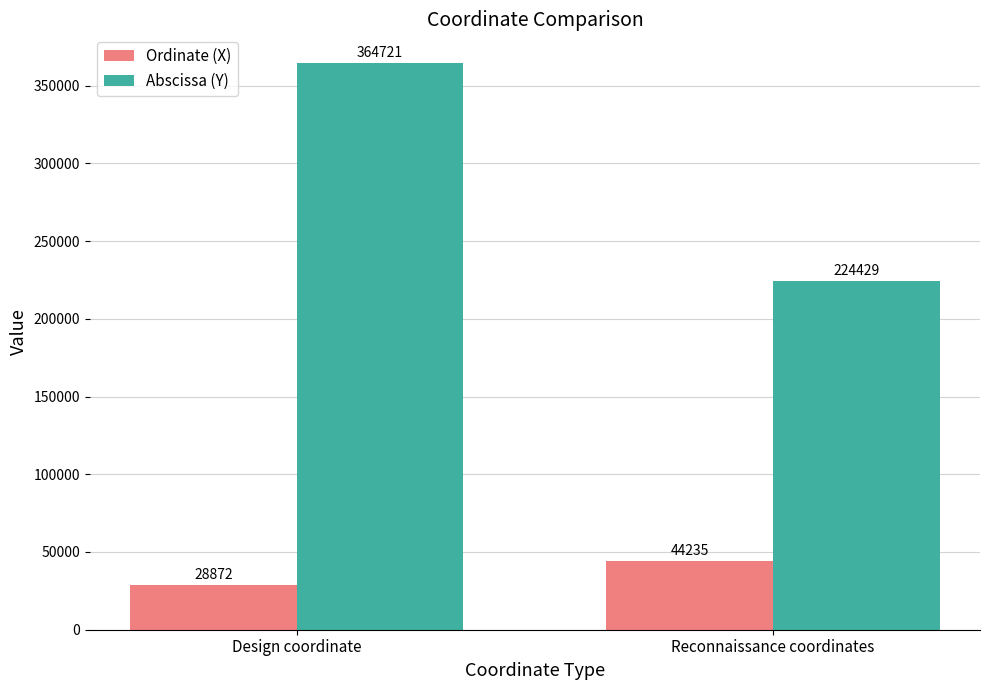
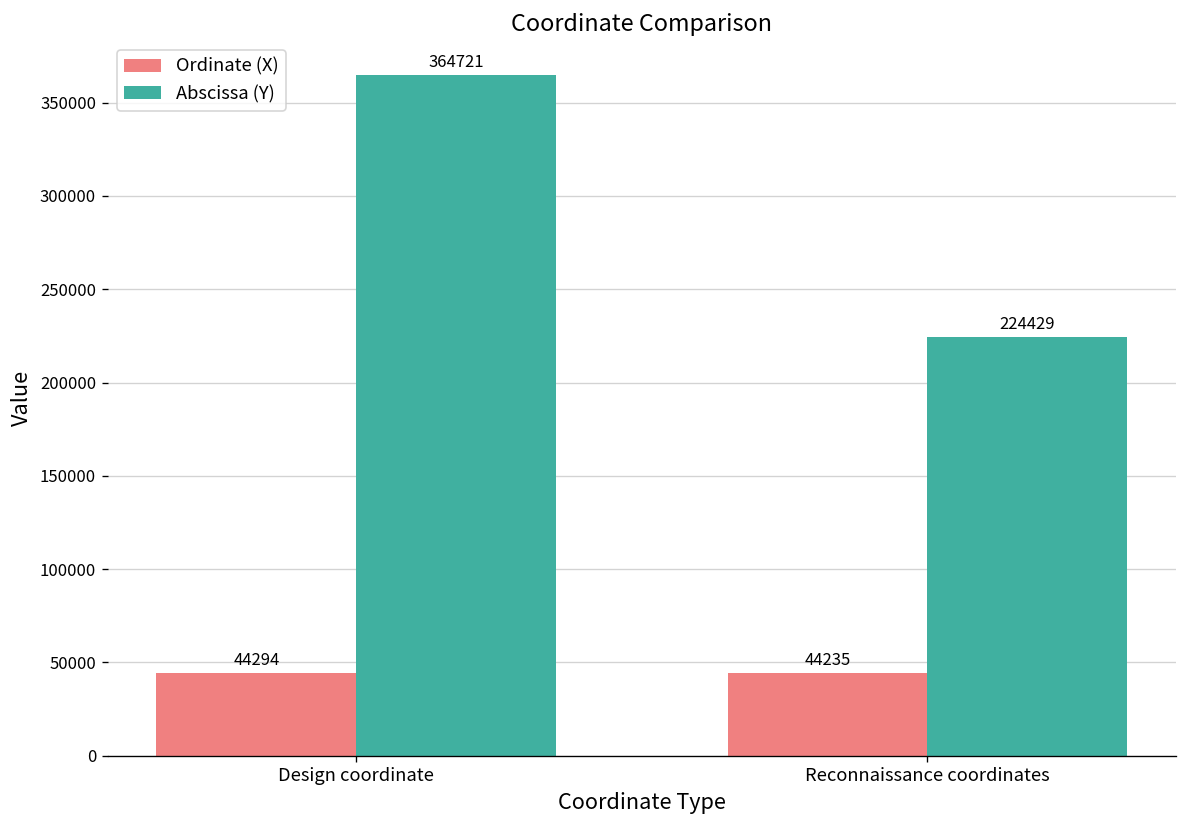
  {
    "Ordinate (X)": {
-     "Design coordinate": 28872,
+     "Design coordinate": 44294,
      "Reconnaissance coordinates": 44235
    },
    "Abscissa (Y)": {
      "Design coordinate": 364721,
      "Reconnaissance coordinates": 224429
    }
  }
